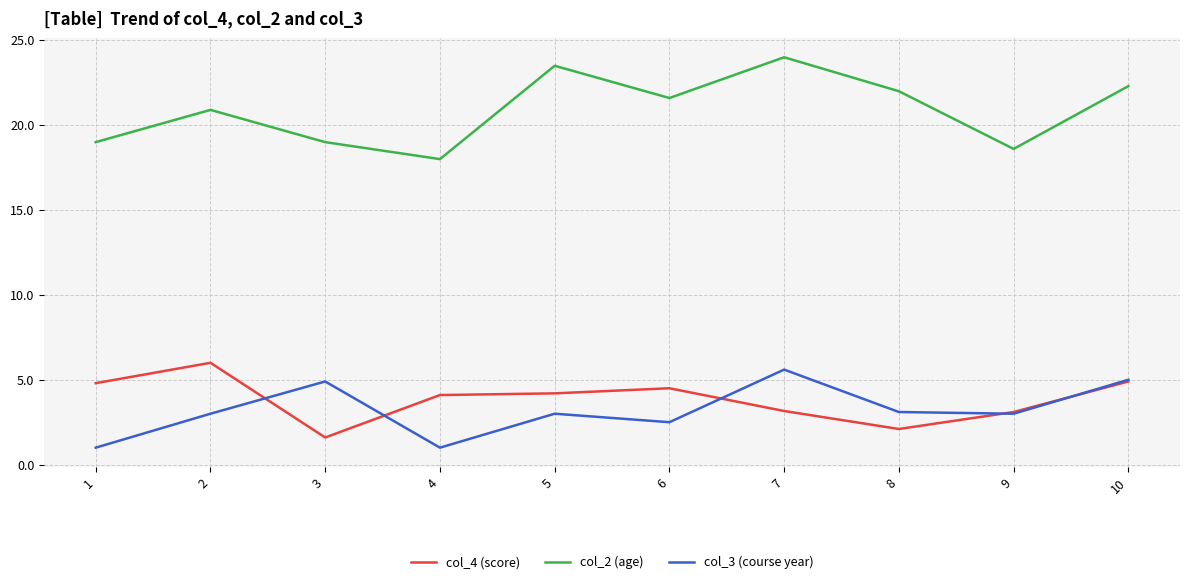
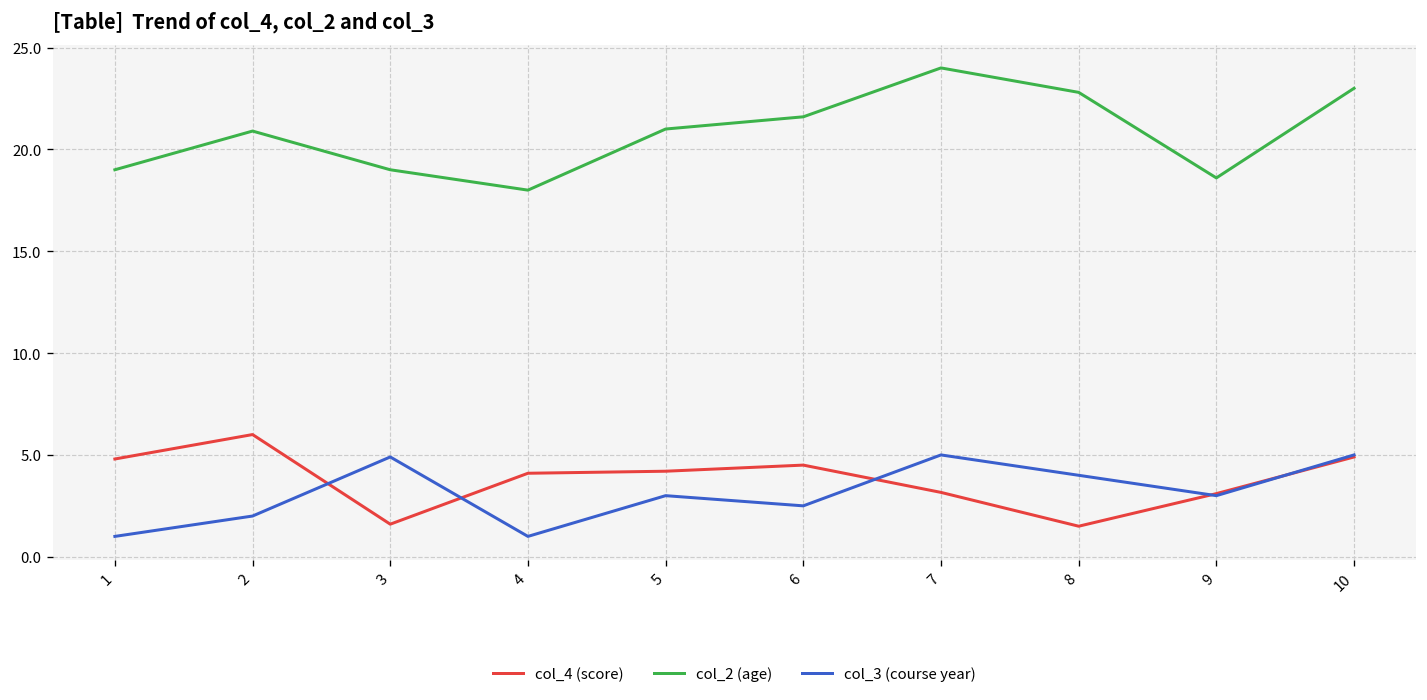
  {
    "col_4 (score)": {
      "1": 4.8,
      "2": 6.0,
      "3": 1.6,
      "4": 4.1,
      "5": 4.2,
      "6": 4.5,
      "7": 3.2,
-     "8": 2.1
+     "8": 1.5
    },
    "col_2 (age)": {
      "1": 19.0,
      "2": 20.9,
      "3": 19.0,
      "4": 18.0,
-     "5": 23.5,
+     "5": 21.0,
      "6": 21.6,
      "7": 24.0,
-     "8": 22.0,
+     "8": 22.8,
      "9": 18.6,
-     "10": 22.3
+     "10": 23.0
    },
    "col_3 (course year)": {
      "1": 1.0,
-     "2": 3,
+     "2": 2,
      "3": 4.9,
      "4": 1.0,
      "5": 3.0,
      "6": 2.5,
-     "7": 5.6,
-     "8": 3.1
+     "7": 5.0,
+     "8": 4.0
    }
  }
